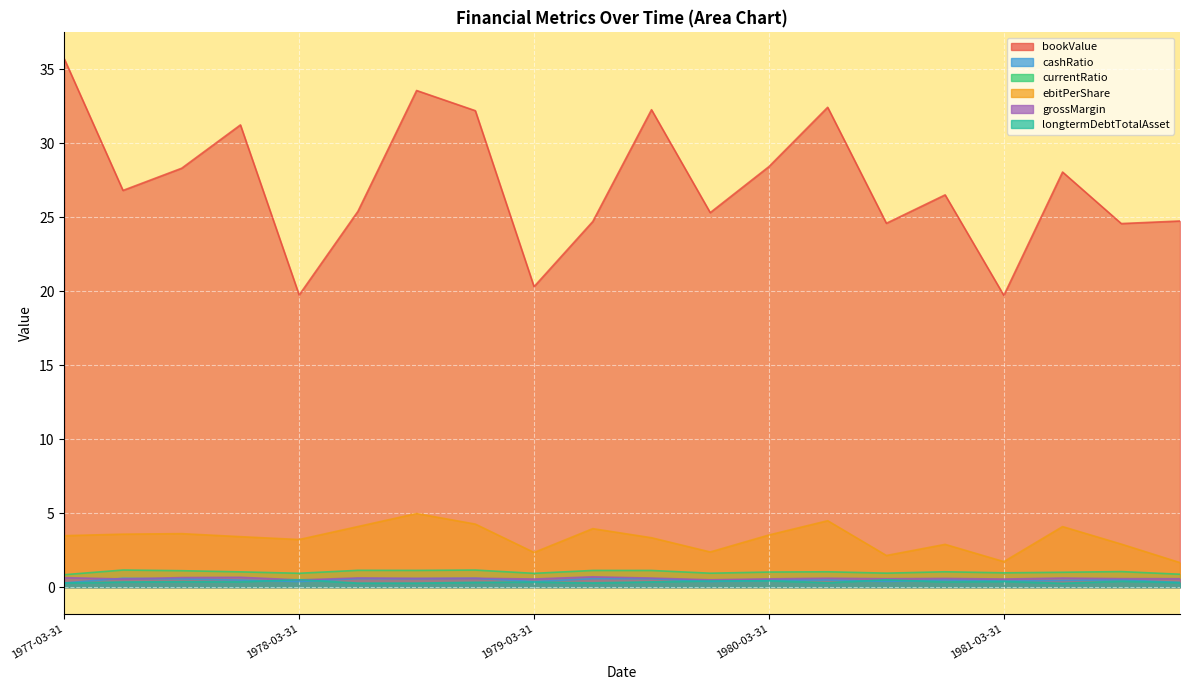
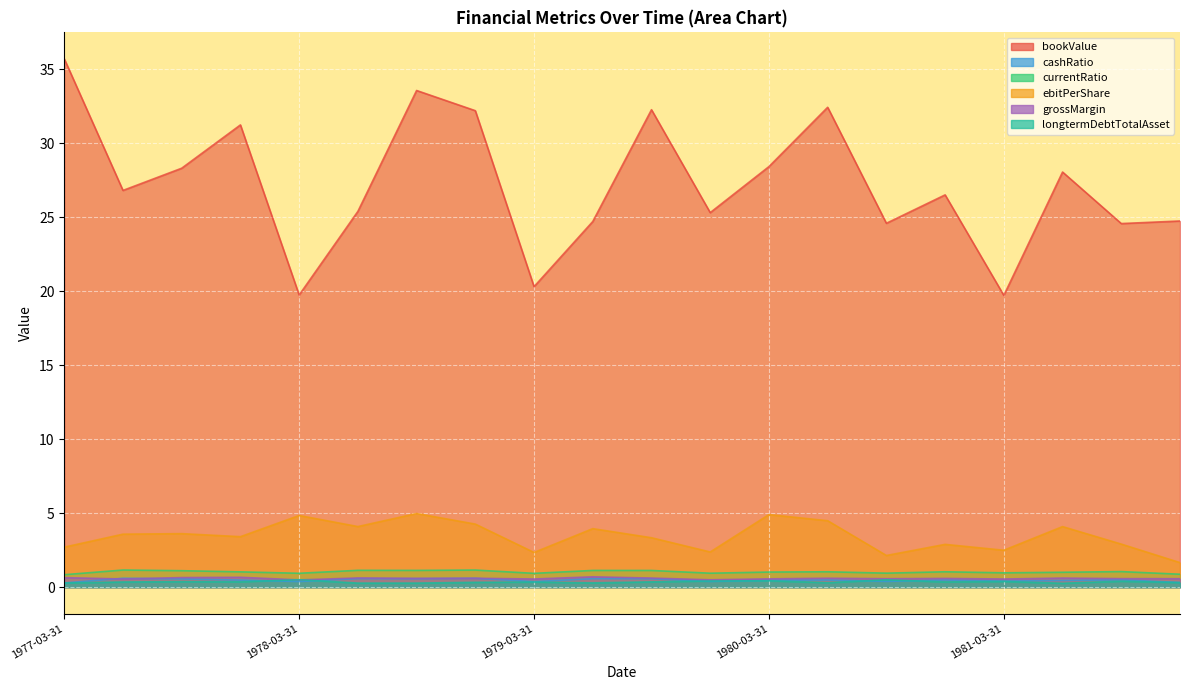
  {
    "bookValue": {
      "1977-03-31": 35.7,
      "1978-03-31": 19.7,
      "1979-03-31": 20.3,
      "1980-03-31": 28.4,
      "1981-03-31": 19.7
    },
    "ebitPerShare": {
-     "1977-03-31": 3.5,
-     "1978-03-31": 3.2,
+     "1977-03-31": 2.7,
+     "1978-03-31": 4.8,
      "1979-03-31": 2.3,
-     "1980-03-31": 3.5,
-     "1981-03-31": 1.7
+     "1980-03-31": 4.9,
+     "1981-03-31": 2.5
    },
    "grossMargin": {
      "1977-03-31": 0.6,
      "1979-03-31": 0.6
    }
  }
